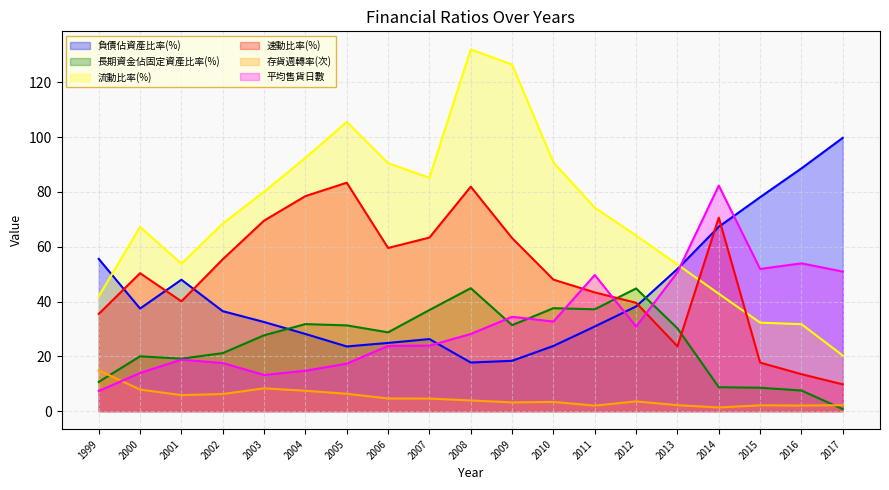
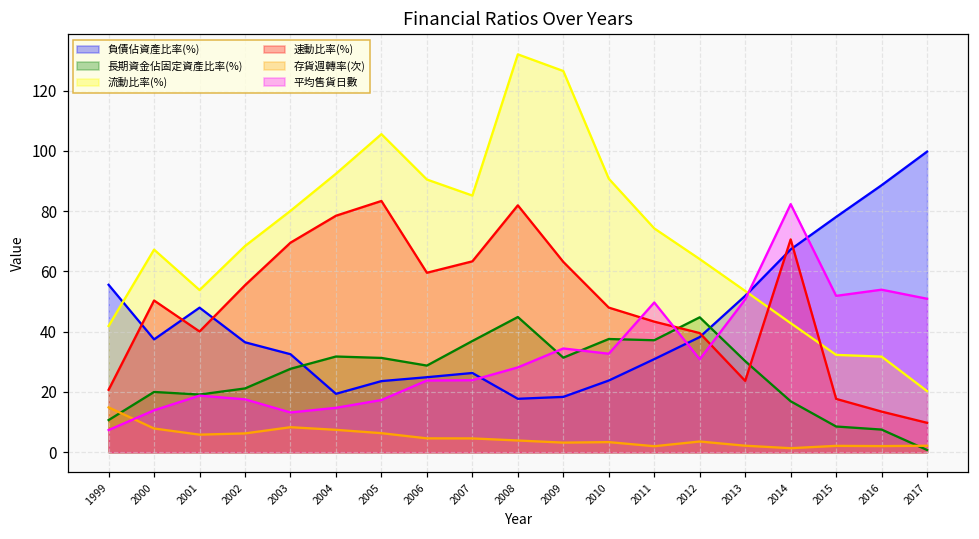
  {
    "負債佔資產比率(%)": {
      "1999": 56,
      "2000": 37,
      "2001": 48,
      "2002": 36,
      "2003": 33,
-     "2004": 28,
+     "2004": 19,
      "2005": 24,
      "2006": 25,
      "2007": 26,
      "2008": 18,
      "2009": 18,
      "2010": 24,
      "2011": 31,
      "2012": 38,
      "2013": 52,
      "2014": 67,
      "2015": 78,
      "2016": 89,
      "2017": 100
    },
    "長期資金佔固定資產比率(%)": {
      "1999": 11,
      "2000": 20,
      "2002": 21,
      "2003": 28,
      "2004": 32,
      "2005": 31,
      "2006": 29,
      "2007": 37,
      "2008": 45,
      "2009": 31,
      "2010": 38,
      "2011": 37,
      "2012": 45,
      "2013": 30,
-     "2014": 9,
+     "2014": 17,
      "2015": 9,
      "2016": 8,
      "2017": 1
    },
    "速動比率(%)": {
-     "1999": 35,
+     "1999": 21,
      "2000": 50,
      "2001": 40,
      "2002": 55,
      "2003": 70,
      "2004": 78,
      "2005": 83,
      "2006": 60,
      "2007": 63,
      "2008": 82,
      "2009": 63,
      "2010": 48,
      "2011": 43,
      "2012": 40,
      "2013": 24,
      "2014": 71,
      "2015": 18,
      "2016": 13,
      "2017": 10
    },
    "平均售貨日數": {
      "1999": 7,
      "2000": 14,
      "2002": 18,
      "2003": 13,
      "2004": 15,
      "2005": 17,
      "2006": 24,
      "2007": 24,
      "2008": 28,
      "2009": 34,
      "2010": 33,
      "2011": 50,
      "2012": 31,
      "2013": 51,
      "2014": 82,
      "2015": 52,
      "2016": 54,
      "2017": 51
    }
  }
